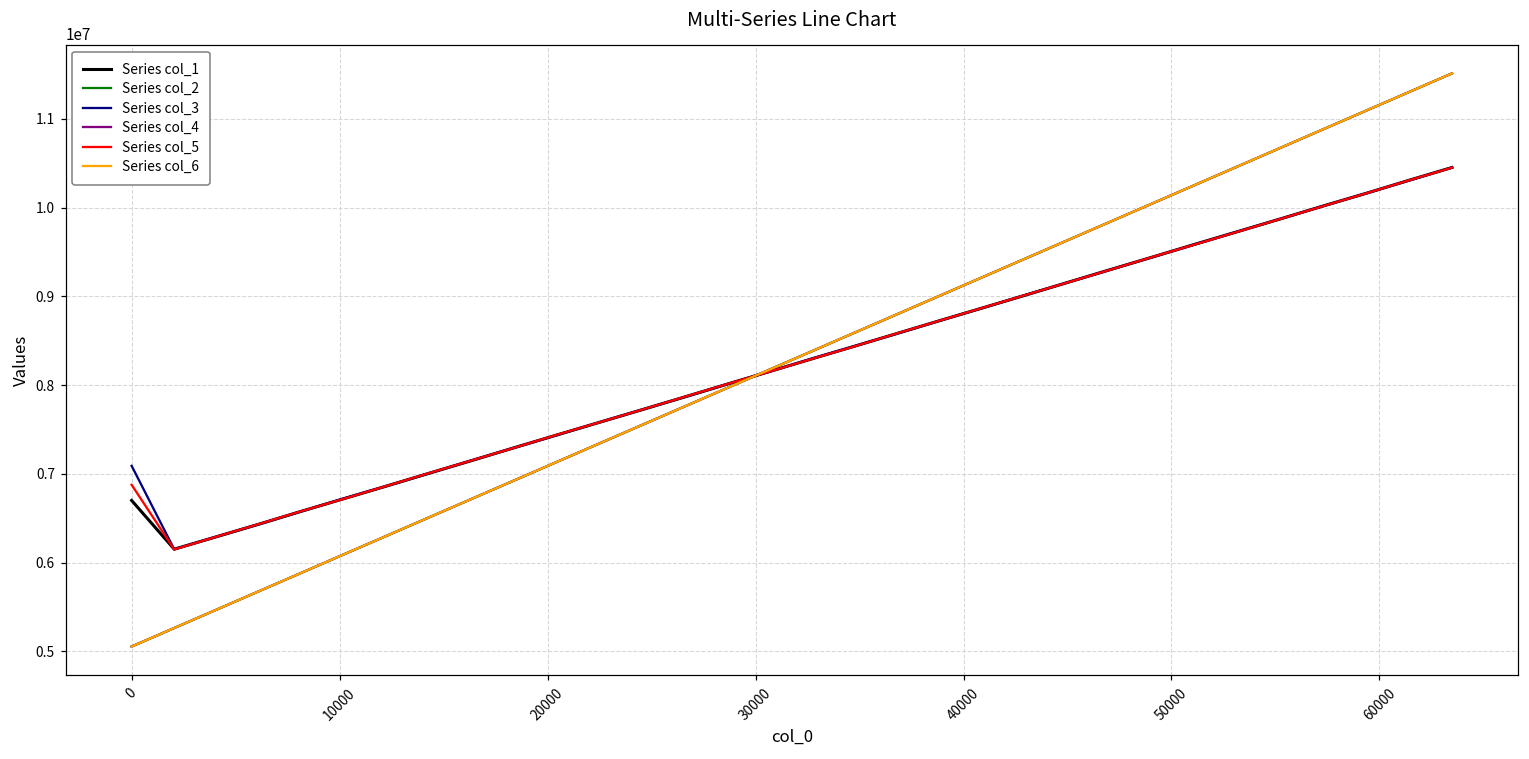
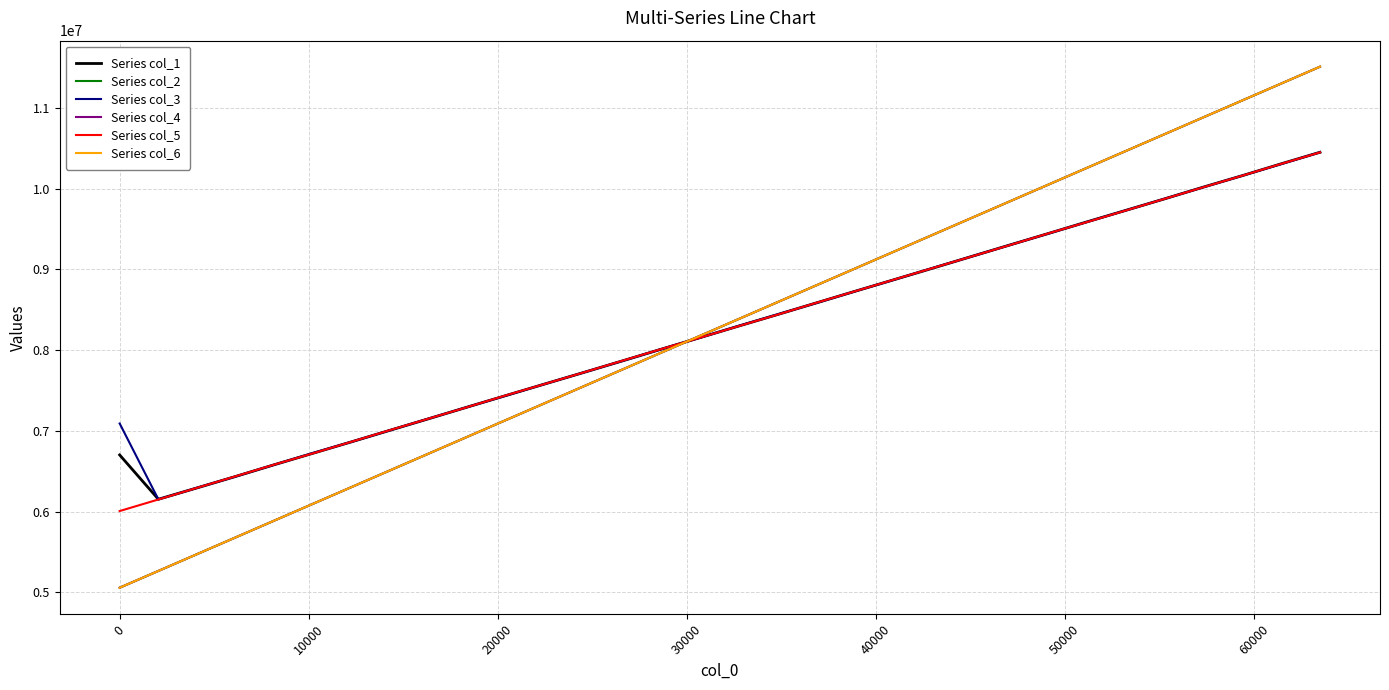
  {
    "Series col_1": {
      "0": 6700000
    },
    "Series col_6": {
      "0": 5100000
    },
    "Series col_3": {
      "0": 7100000
    },
    "Series col_5": {
-     "0": 6900000
+     "0": 6000000
    }
  }
